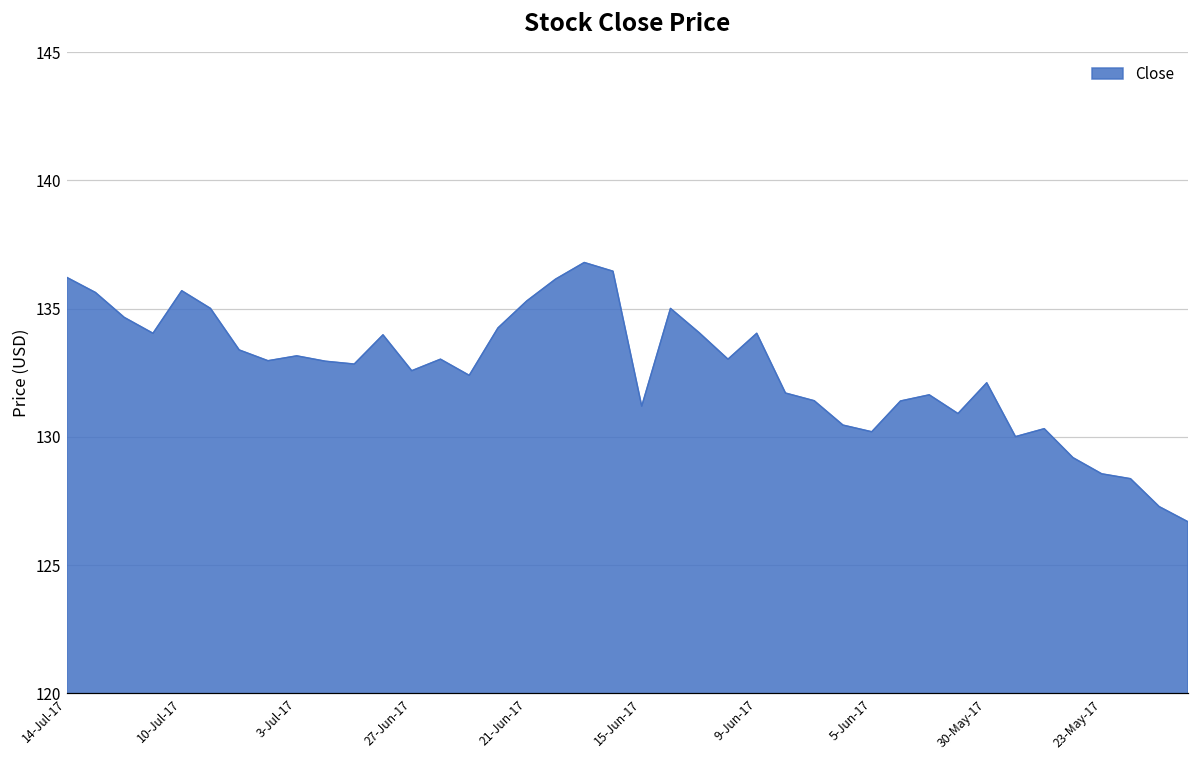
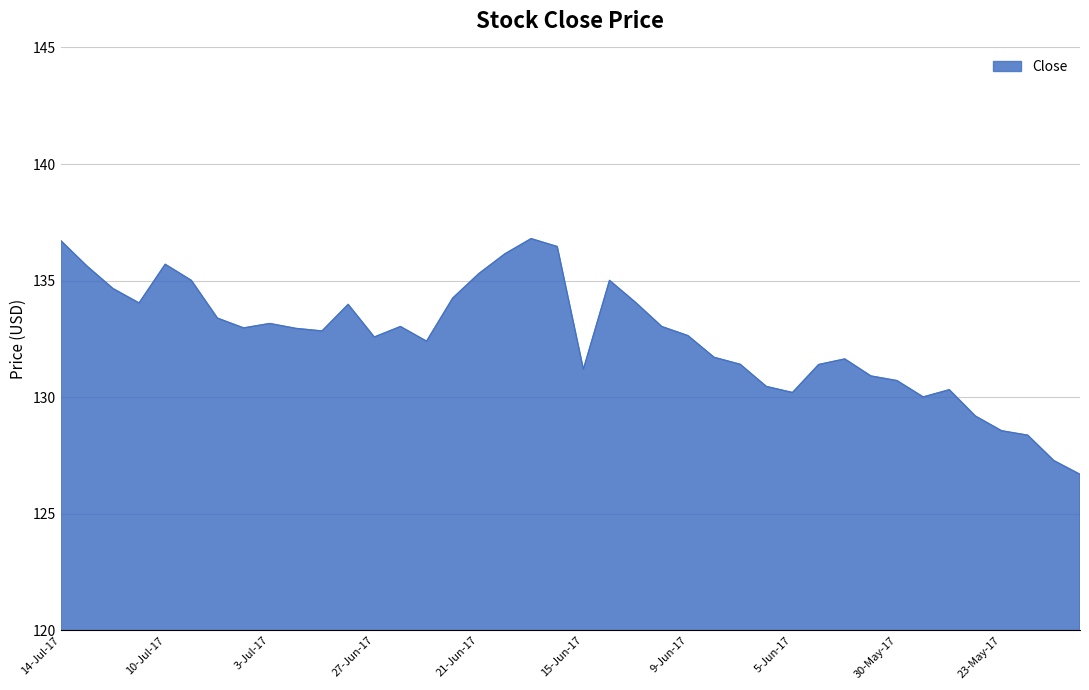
  {
-   "14-Jul-17": 136.2,
+   "14-Jul-17": 136.7,
    "10-Jul-17": 135.7,
    "3-Jul-17": 133.2,
    "27-Jun-17": 132.6,
    "21-Jun-17": 135.3,
    "15-Jun-17": 131.2,
-   "9-Jun-17": 134.0,
+   "9-Jun-17": 132.6,
    "5-Jun-17": 130.2,
-   "30-May-17": 132.1,
+   "30-May-17": 130.7,
    "23-May-17": 128.6
  }
